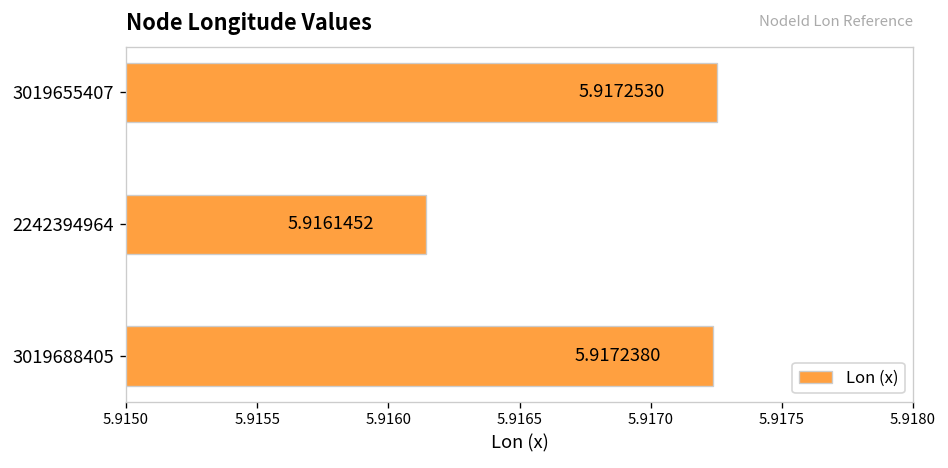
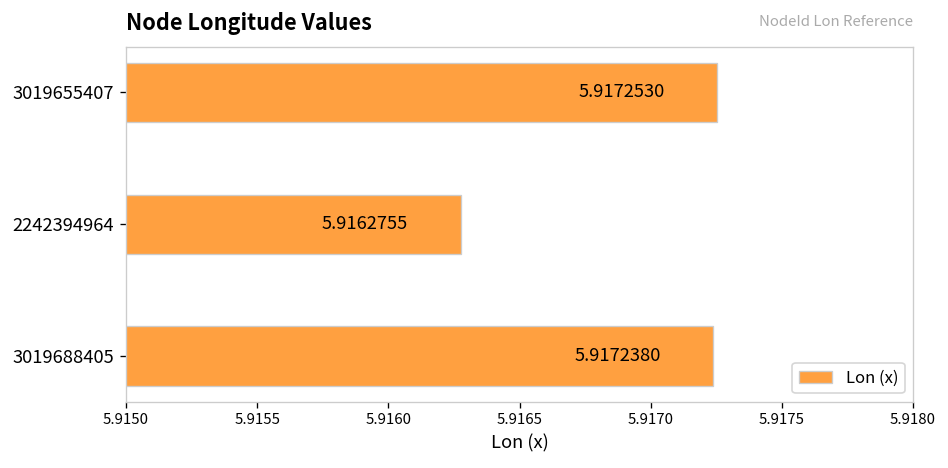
  {
    "3019655407": 5.9172530,
-   "2242394964": 5.9161452,
+   "2242394964": 5.9162755,
    "3019688405": 5.9172380
  }
